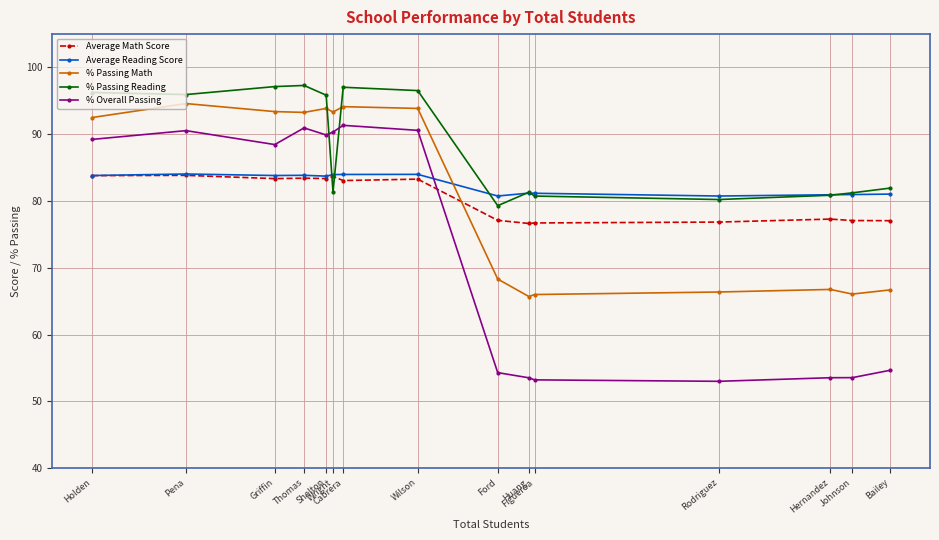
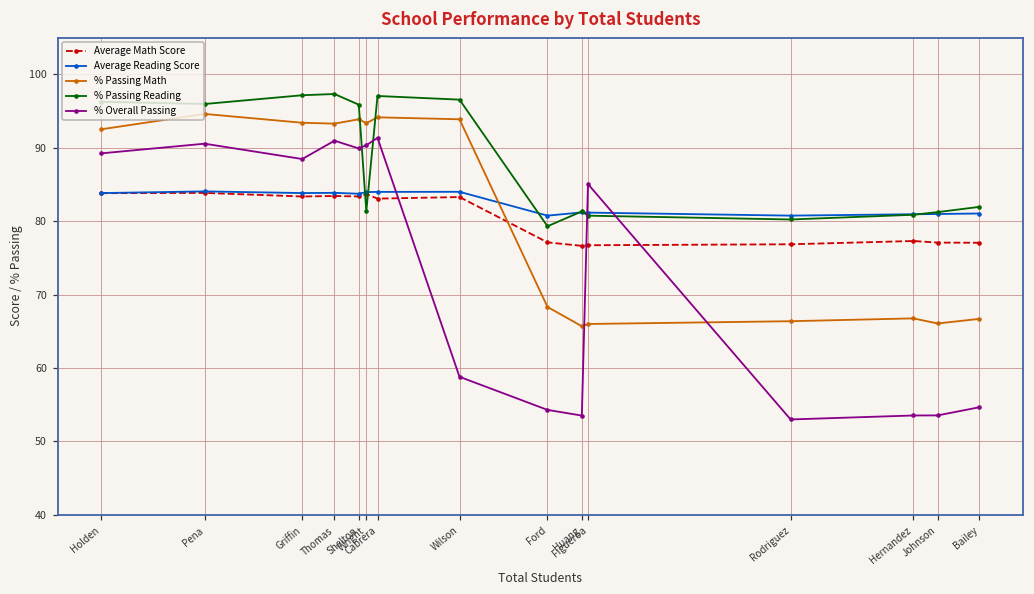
  {
    "Average Math Score": {
      "Griffin": 83,
      "Thomas": 83,
      "Cabrera": 83,
      "Wilson": 83,
      "Ford": 77,
      "Huang": 77,
      "Figueroa": 77,
      "Rodriguez": 77,
      "Hernandez": 77,
      "Johnson": 77,
      "Bailey": 77
    },
    "Average Reading Score": {
      "Griffin": 84,
      "Thomas": 84,
      "Cabrera": 84,
      "Wilson": 84,
      "Ford": 81,
      "Figueroa": 81,
      "Rodriguez": 81,
      "Bailey": 81
    },
    "% Passing Math": {
      "Holden": 93,
      "Griffin": 93,
      "Thomas": 93,
      "Shelton": 94,
      "Wright": 93,
      "Cabrera": 94,
      "Wilson": 94,
      "Ford": 68,
      "Huang": 66,
      "Figueroa": 66,
      "Rodriguez": 66,
      "Hernandez": 67,
      "Johnson": 66,
      "Bailey": 67
    },
    "% Passing Reading": {
      "Griffin": 97,
      "Thomas": 97,
      "Shelton": 96,
      "Wright": 81,
      "Cabrera": 97,
      "Wilson": 97,
      "Ford": 79,
      "Figueroa": 81,
      "Rodriguez": 80,
      "Bailey": 82
    },
    "% Overall Passing": {
      "Holden": 89,
      "Pena": 91,
      "Griffin": 88,
      "Thomas": 91,
      "Shelton": 90,
      "Wright": 90,
      "Cabrera": 91,
-     "Wilson": 91,
+     "Wilson": 59,
      "Ford": 54,
      "Huang": 54,
-     "Figueroa": 53,
+     "Figueroa": 85,
      "Rodriguez": 53,
      "Hernandez": 54,
      "Johnson": 54,
      "Bailey": 55
    }
  }
